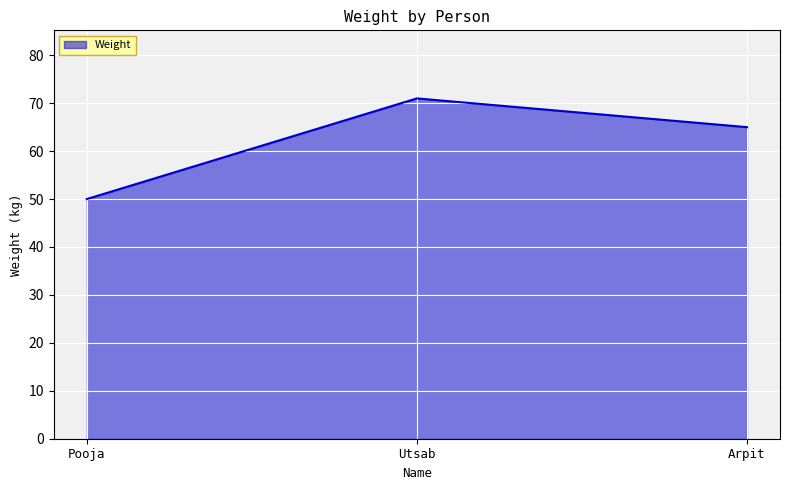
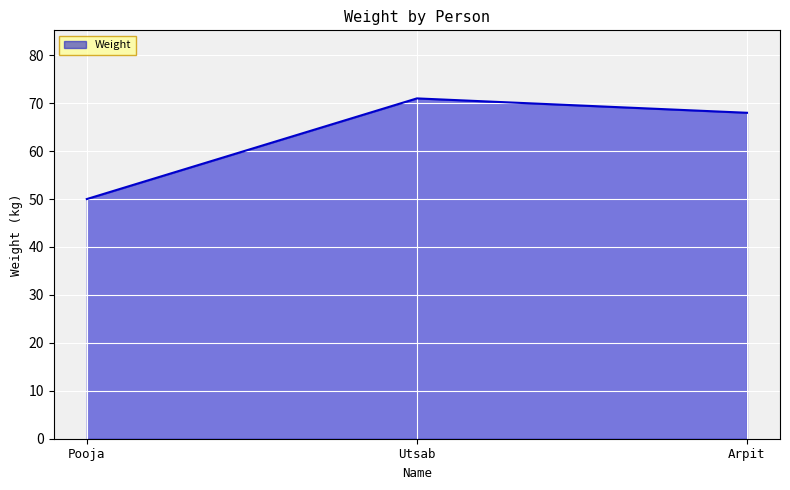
  {
    "Pooja": 50,
    "Utsab": 71,
-   "Arpit": 65
+   "Arpit": 68
  }
